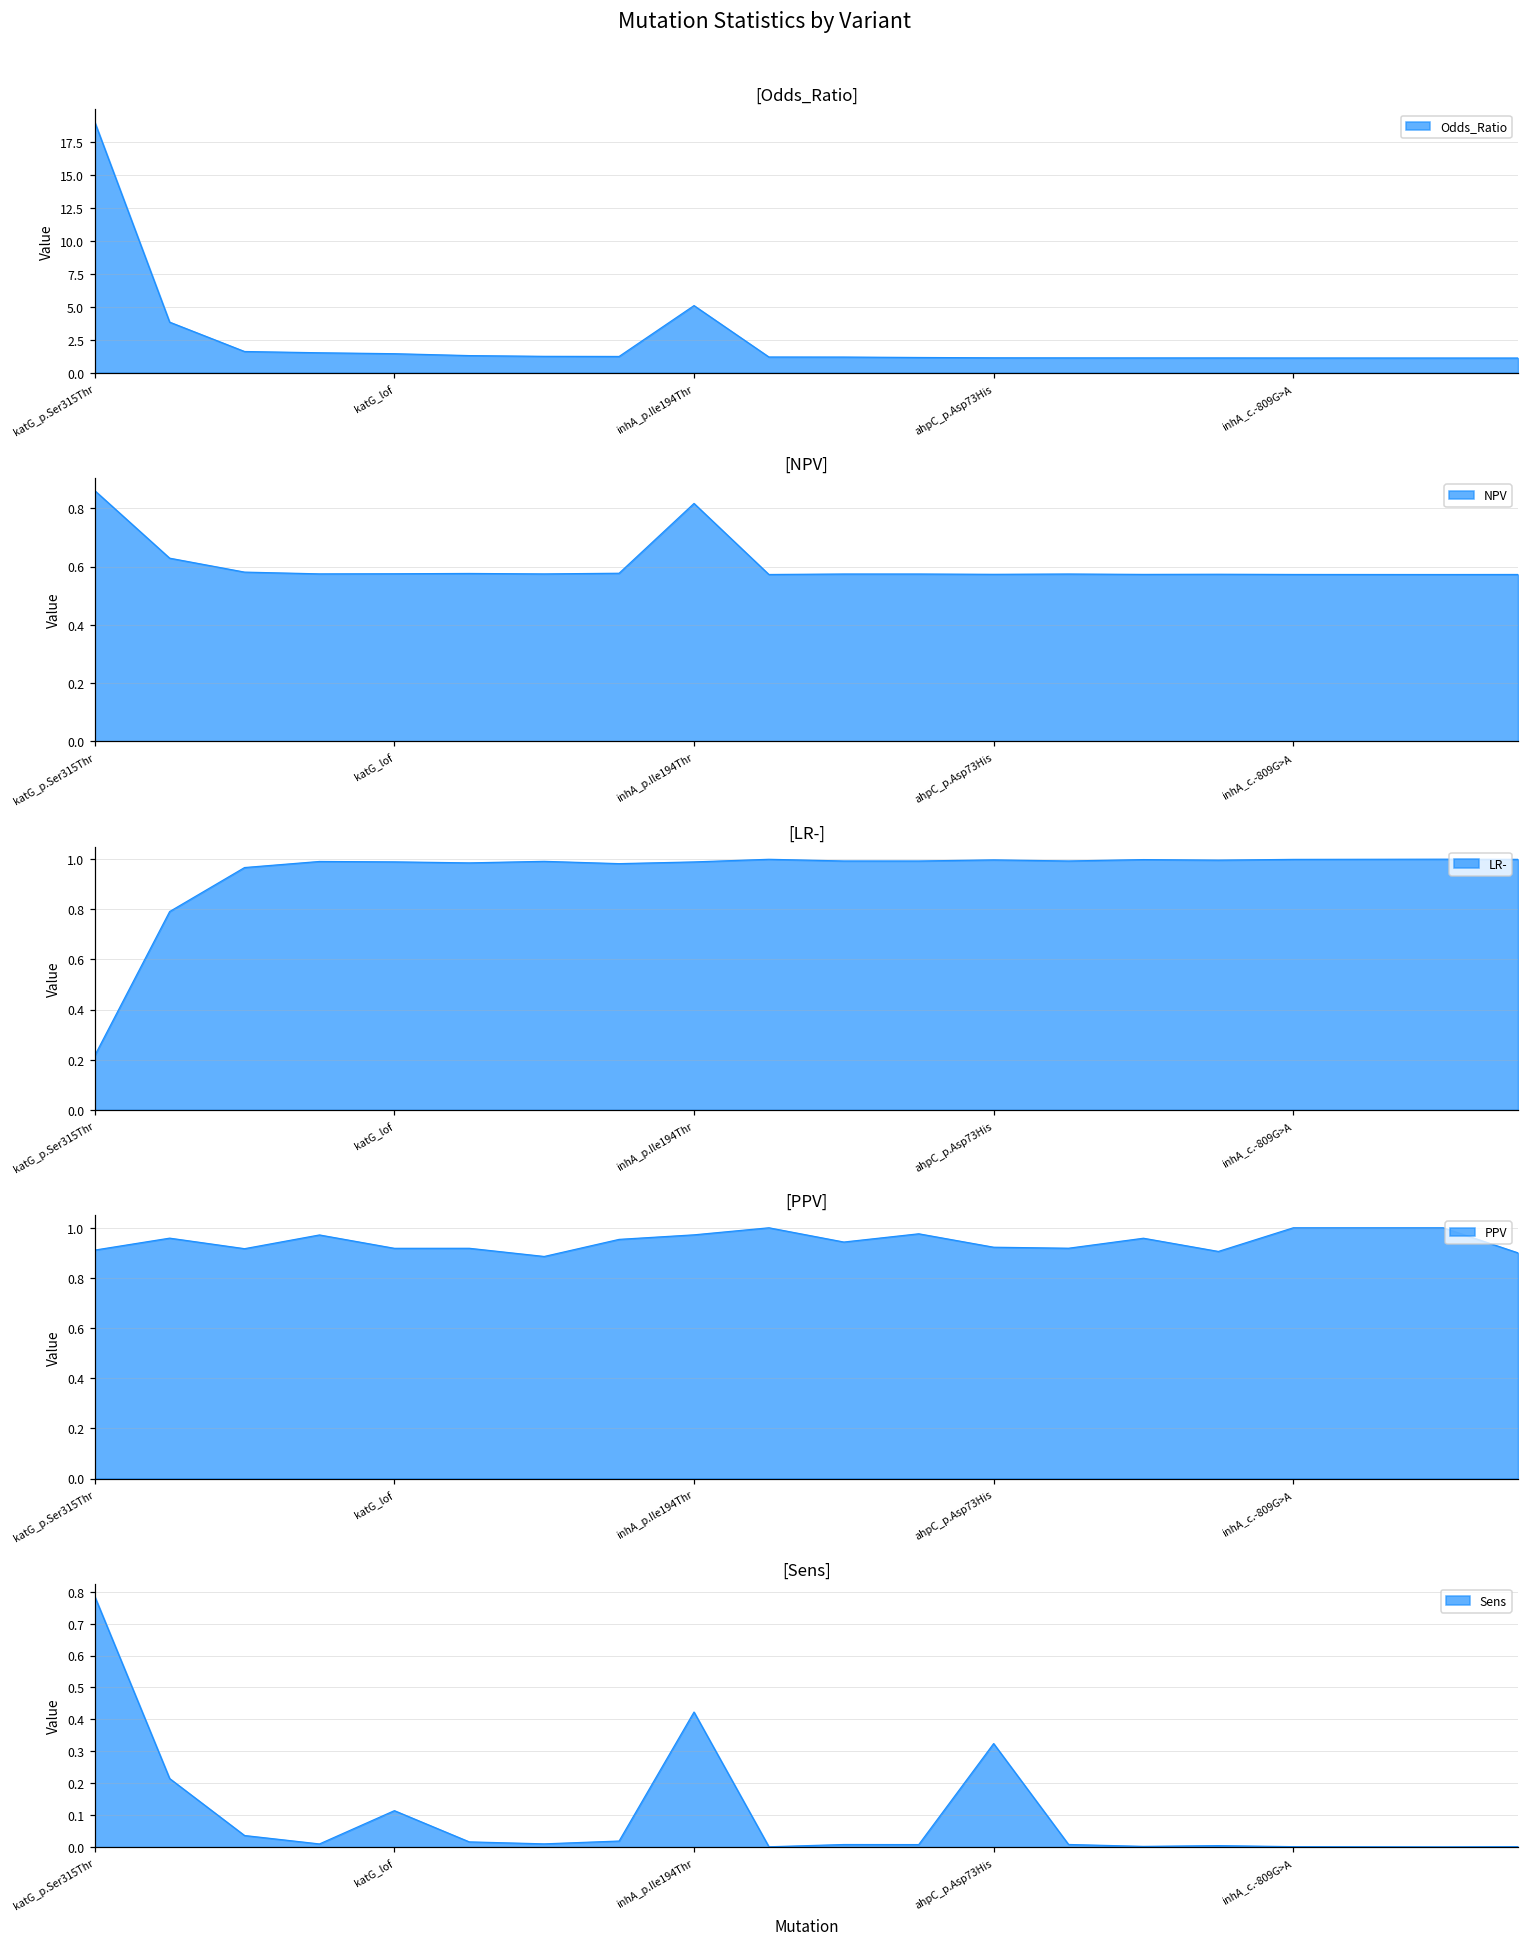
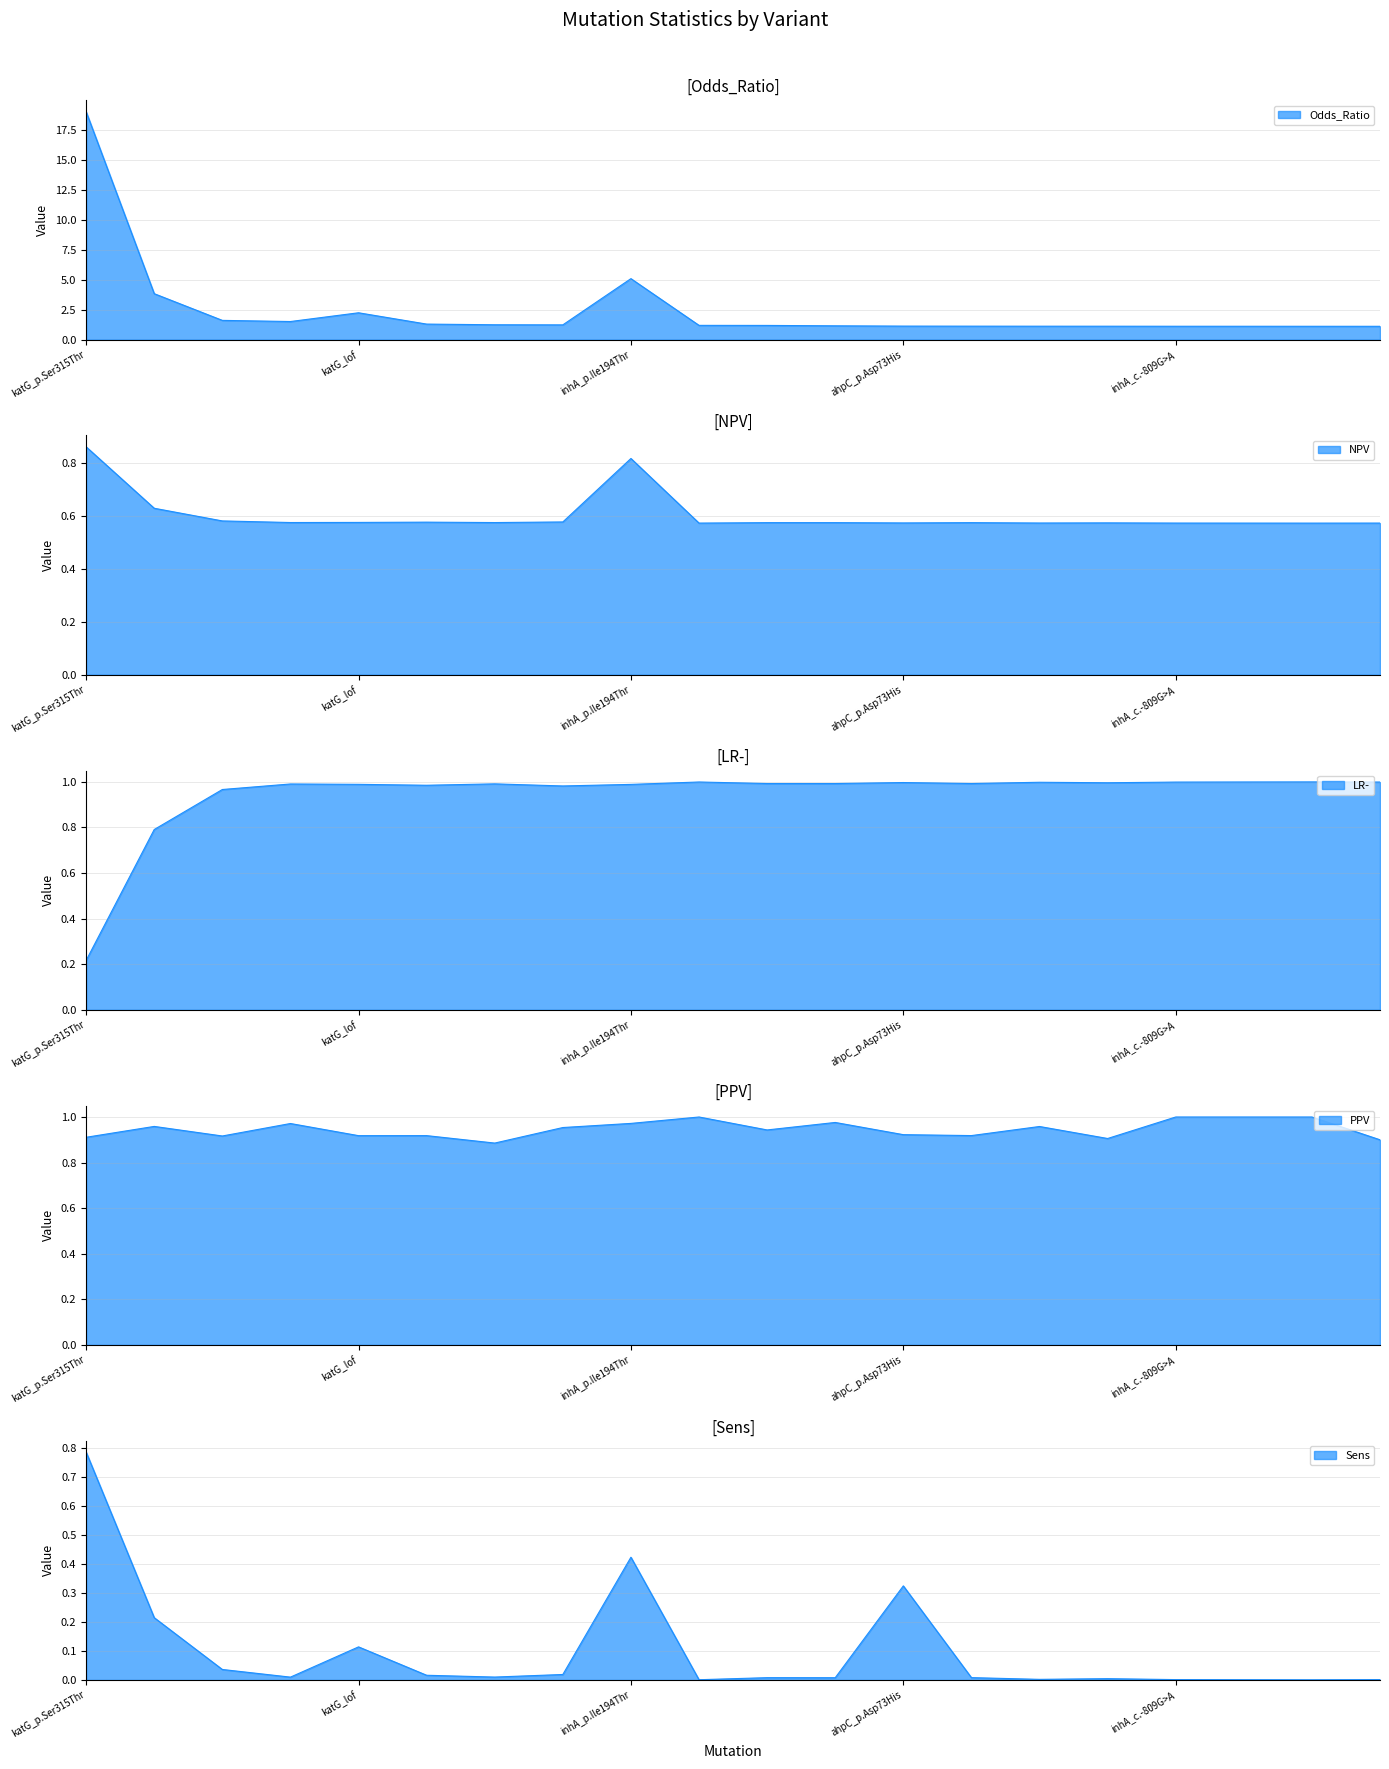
  {
    "[Odds_Ratio]": {
      "katG_p.Ser315Thr": 19.0,
-     "katG_lof": 1.4,
+     "katG_lof": 2.2,
      "inhA_p.Ile194Thr": 5.1,
      "ahpC_p.Asp73His": 1.1,
      "inhA_c.-809G>A": 1.1
    },
    "[NPV]": {
      "katG_p.Ser315Thr": 0.86,
      "katG_lof": 0.58,
      "inhA_p.Ile194Thr": 0.82,
      "ahpC_p.Asp73His": 0.57,
      "inhA_c.-809G>A": 0.57
    },
    "[LR-]": {
      "katG_p.Ser315Thr": 0.22,
      "katG_lof": 0.99,
      "inhA_p.Ile194Thr": 0.99,
      "ahpC_p.Asp73His": 1.00,
      "inhA_c.-809G>A": 1.00
    },
    "[PPV]": {
      "katG_p.Ser315Thr": 0.91,
      "katG_lof": 0.92,
      "inhA_p.Ile194Thr": 0.97,
      "ahpC_p.Asp73His": 0.92,
      "inhA_c.-809G>A": 1.00
    },
    "[Sens]": {
      "katG_p.Ser315Thr": 0.79,
      "katG_lof": 0.11,
      "inhA_p.Ile194Thr": 0.42,
      "ahpC_p.Asp73His": 0.32,
      "inhA_c.-809G>A": 0.00
    }
  }
